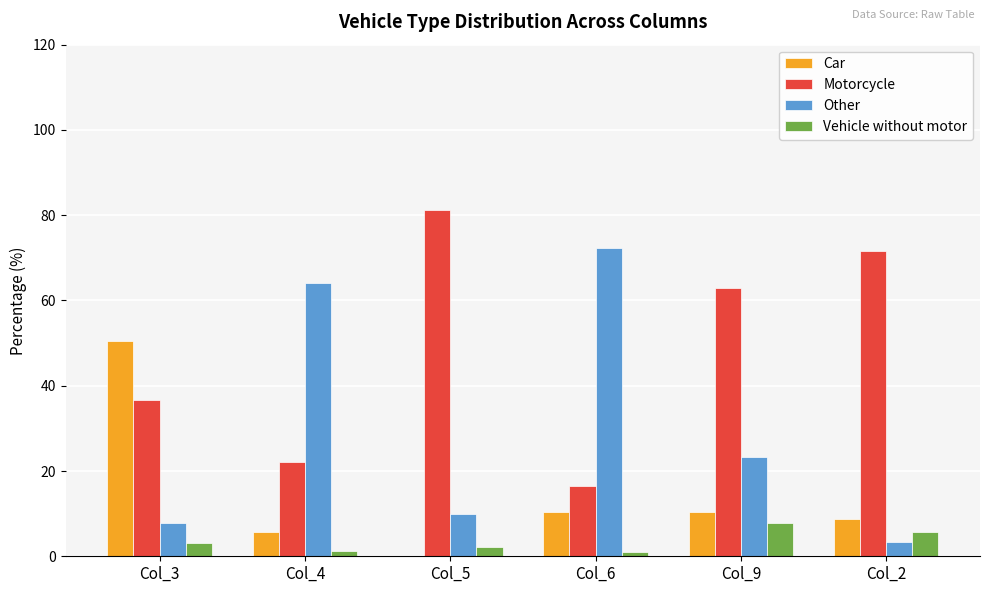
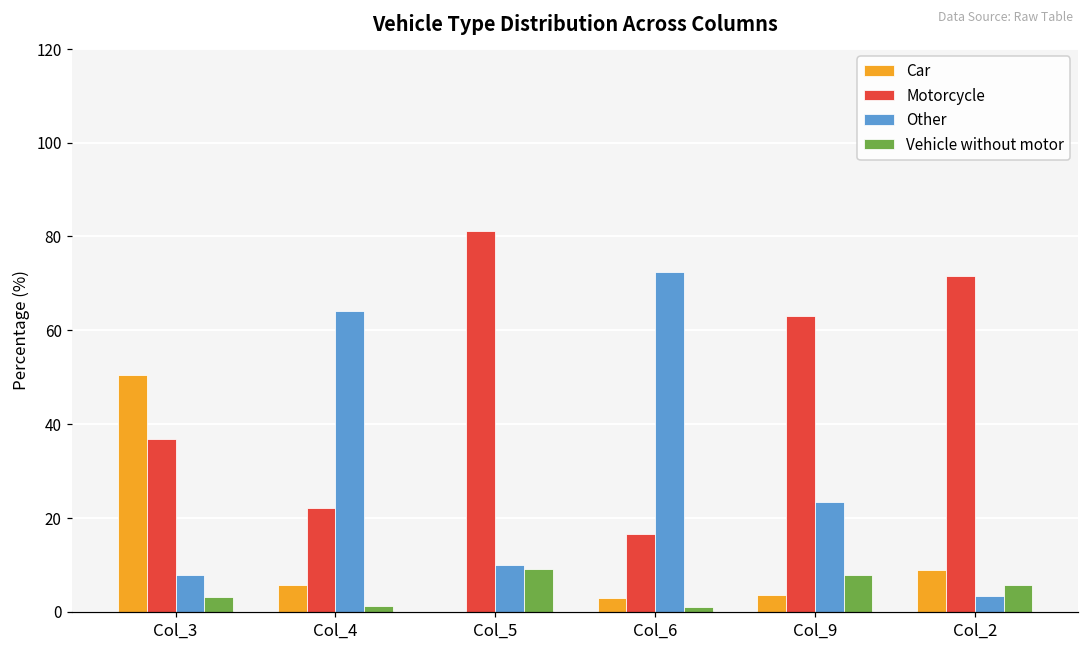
  {
    "Car": {
      "Col_3": 50,
      "Col_4": 6,
      "Col_5": 0,
-     "Col_6": 10,
-     "Col_9": 10,
+     "Col_6": 3,
+     "Col_9": 3,
      "Col_2": 9
    },
    "Motorcycle": {
      "Col_3": 37,
      "Col_4": 22,
      "Col_5": 81,
      "Col_6": 17,
      "Col_9": 63,
      "Col_2": 72
    },
    "Other": {
      "Col_3": 8,
      "Col_4": 64,
      "Col_5": 10,
      "Col_6": 72,
      "Col_9": 23,
      "Col_2": 3
    },
    "Vehicle without motor": {
      "Col_3": 3,
      "Col_4": 1,
-     "Col_5": 2,
+     "Col_5": 9,
      "Col_6": 1,
      "Col_9": 8,
      "Col_2": 6
    }
  }
